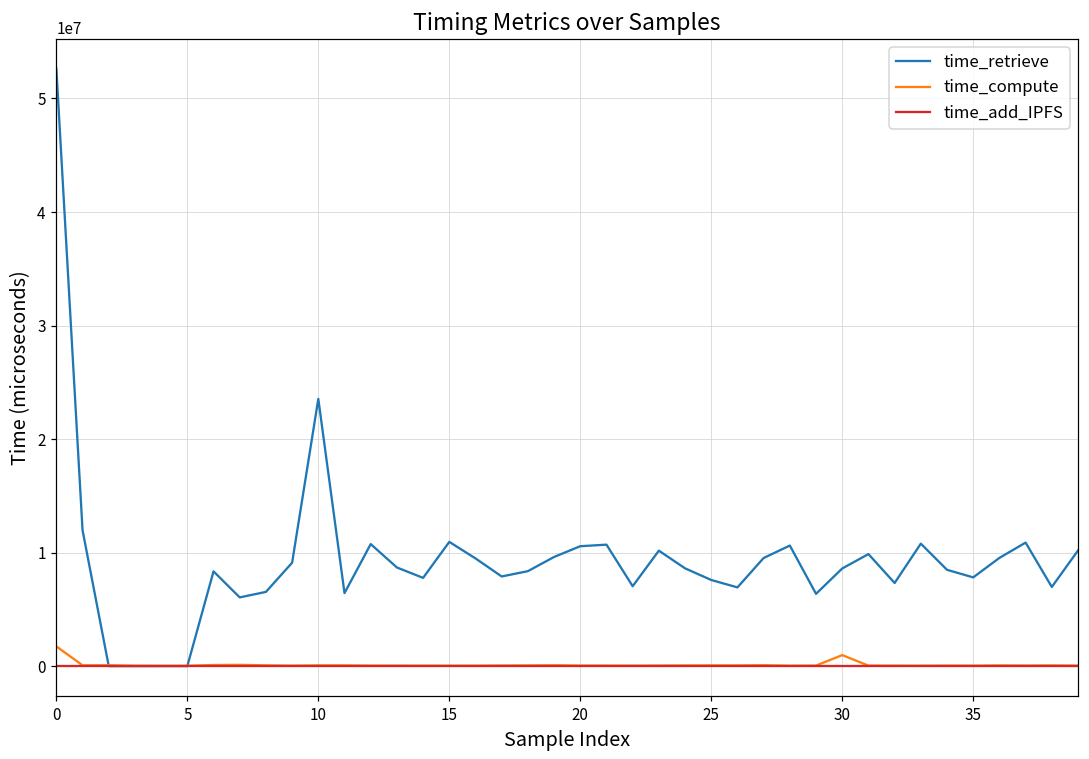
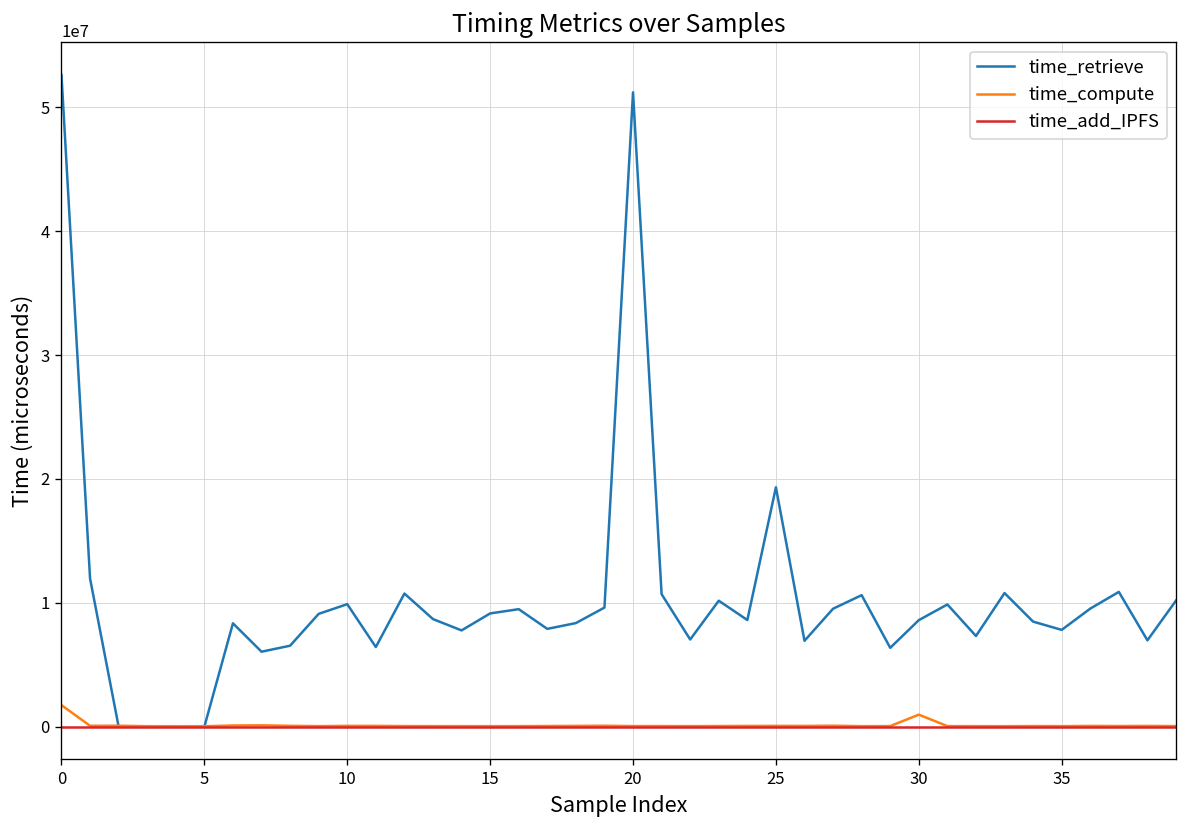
  {
    "time_retrieve": {
      "0": 52600000,
-     "10": 23500000,
-     "15": 10900000,
-     "20": 10600000,
-     "25": 7600000,
+     "10": 9900000,
+     "15": 9100000,
+     "20": 51200000,
+     "25": 19300000,
      "30": 8600000,
      "35": 7800000
    },
    "time_compute": {
      "0": 1700000,
      "30": 1000000
    },
    "time_add_IPFS": {
      "0": 0,
      "30": 0
    }
  }
